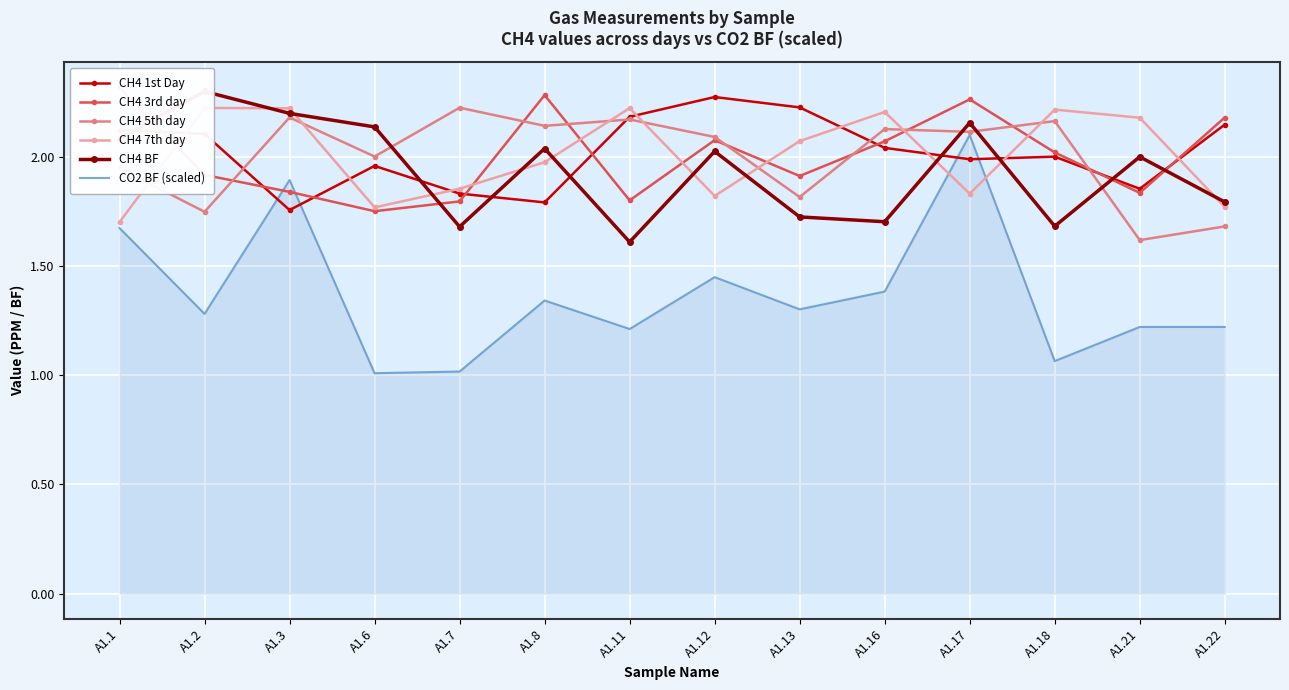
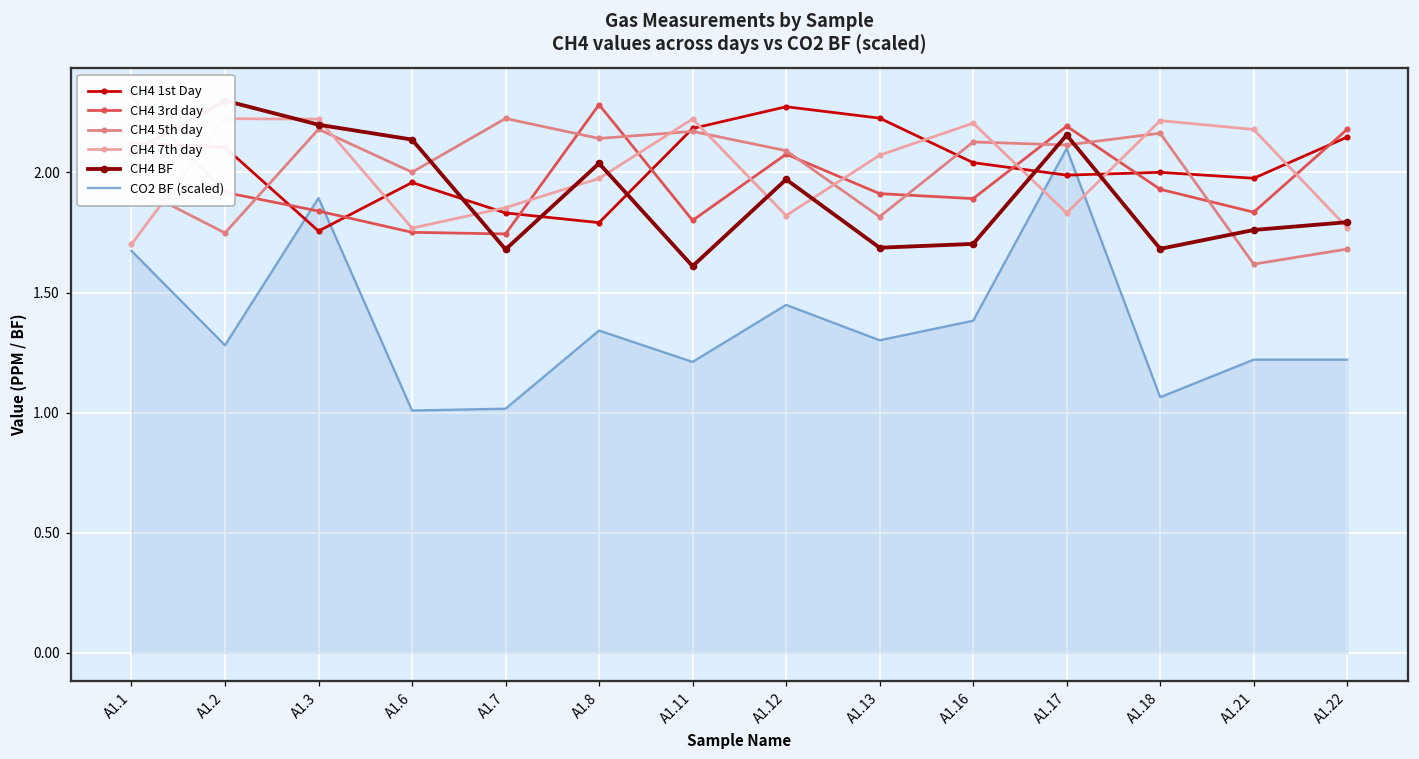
  {
    "CH4 1st Day": {
      "A1.3": 1.76,
      "A1.6": 1.96,
      "A1.7": 1.83,
      "A1.8": 1.79,
      "A1.11": 2.18,
      "A1.12": 2.27,
      "A1.13": 2.23,
      "A1.16": 2.04,
      "A1.17": 1.99,
      "A1.18": 2.00,
-     "A1.21": 1.85,
+     "A1.21": 1.98,
      "A1.22": 2.15
    },
    "CH4 3rd day": {
      "A1.3": 1.84,
      "A1.6": 1.75,
-     "A1.7": 1.80,
+     "A1.7": 1.74,
      "A1.8": 2.28,
      "A1.11": 1.80,
      "A1.12": 2.08,
      "A1.13": 1.91,
-     "A1.16": 2.07,
-     "A1.17": 2.26,
-     "A1.18": 2.02,
+     "A1.16": 1.89,
+     "A1.17": 2.19,
+     "A1.18": 1.93,
      "A1.21": 1.83,
      "A1.22": 2.18
    },
    "CH4 BF": {
      "A1.3": 2.20,
      "A1.6": 2.14,
      "A1.7": 1.68,
      "A1.8": 2.04,
      "A1.11": 1.61,
-     "A1.12": 2.02,
-     "A1.13": 1.72,
+     "A1.12": 1.97,
+     "A1.13": 1.69,
      "A1.16": 1.70,
      "A1.17": 2.16,
      "A1.18": 1.68,
-     "A1.21": 2.00,
+     "A1.21": 1.76,
      "A1.22": 1.79
    },
    "CO2 BF (scaled)": {
      "A1.1": 1.67,
      "A1.2": 1.28,
      "A1.3": 1.89,
      "A1.6": 1.01,
      "A1.7": 1.02,
      "A1.8": 1.34,
      "A1.11": 1.21,
      "A1.12": 1.45,
      "A1.13": 1.30,
      "A1.16": 1.38,
      "A1.17": 2.10,
      "A1.18": 1.06,
      "A1.21": 1.22,
      "A1.22": 1.22
    }
  }
